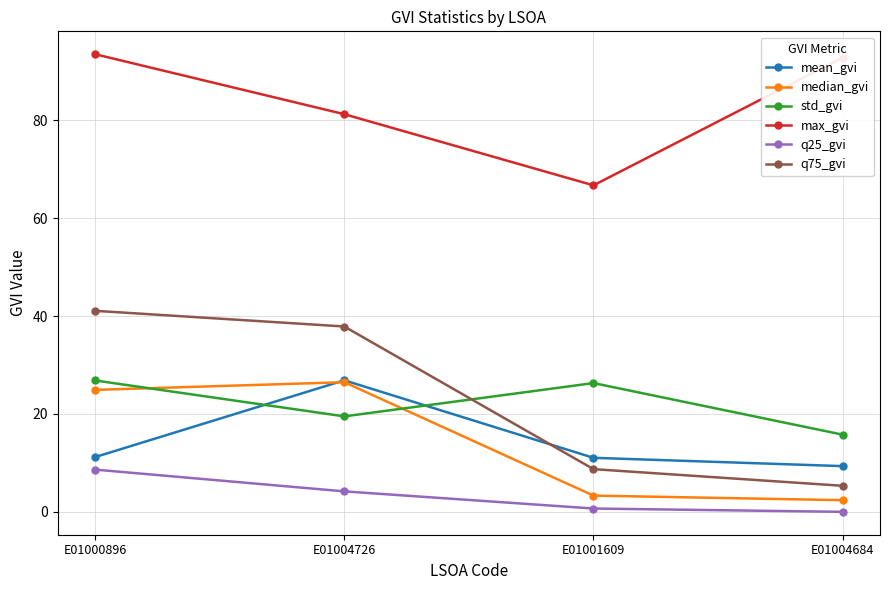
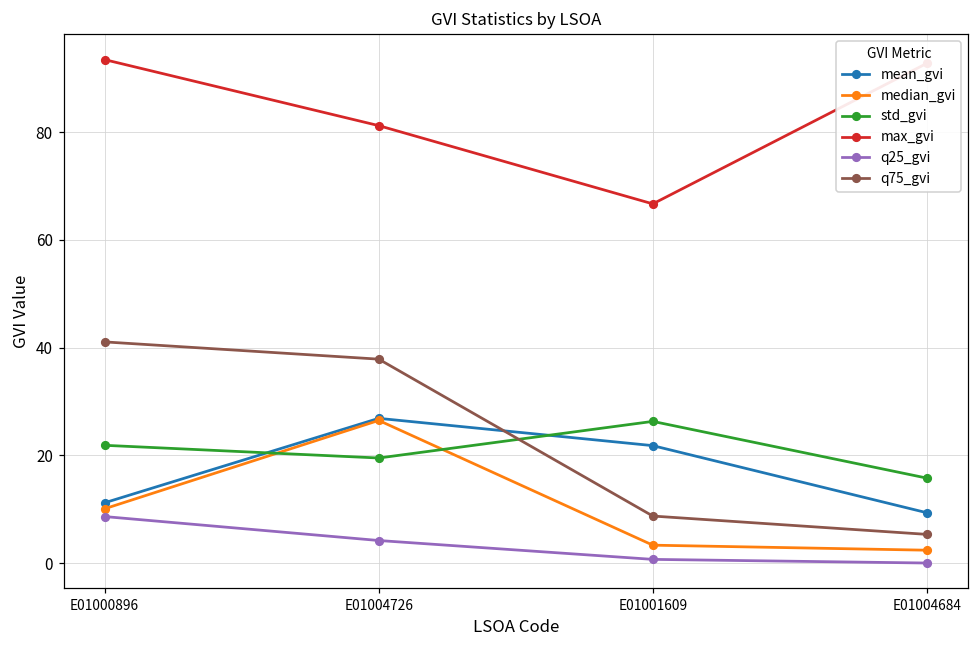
  {
    "mean_gvi": {
      "E01000896": 11,
-     "E01001609": 11,
+     "E01001609": 22,
      "E01004684": 9
    },
    "median_gvi": {
-     "E01000896": 25,
+     "E01000896": 10,
      "E01001609": 3,
      "E01004684": 2
    },
    "std_gvi": {
-     "E01000896": 27,
+     "E01000896": 22,
      "E01004726": 20,
      "E01001609": 26,
      "E01004684": 16
    },
    "max_gvi": {
      "E01000896": 93,
      "E01004726": 81,
      "E01001609": 67
    },
    "q25_gvi": {
      "E01000896": 9,
      "E01004726": 4,
      "E01001609": 1,
      "E01004684": 0
    },
    "q75_gvi": {
      "E01000896": 41,
      "E01004726": 38,
      "E01001609": 9,
      "E01004684": 5
    }
  }
